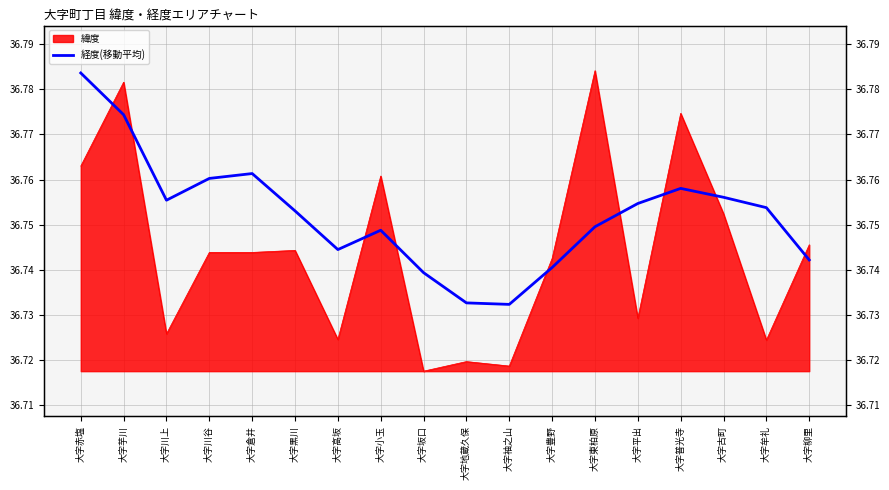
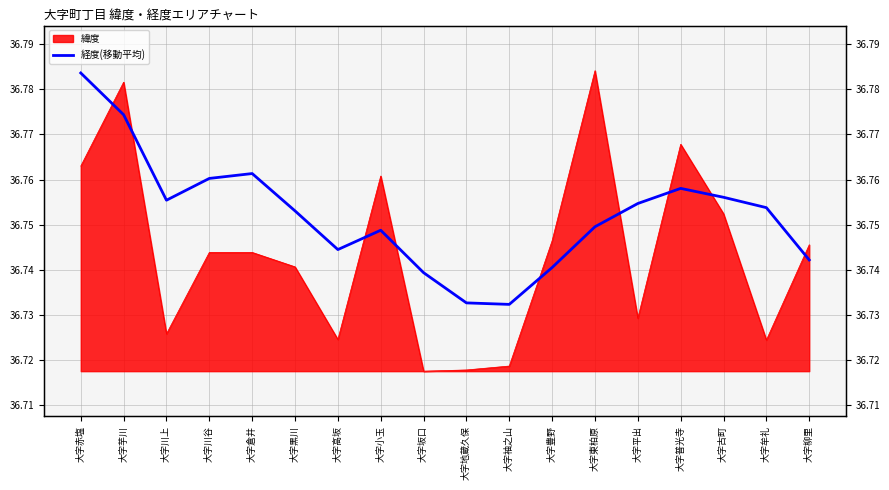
  {
    "緯度": {
      "大字赤塩": 36.763,
      "大字芋川": 36.782,
      "大字川上": 36.726,
      "大字川谷": 36.744,
      "大字倉井": 36.744,
-     "大字黒川": 36.744,
+     "大字黒川": 36.741,
      "大字高坂": 36.725,
      "大字小玉": 36.761,
      "大字坂口": 36.718,
-     "大字地蔵久保": 36.720,
+     "大字地蔵久保": 36.718,
      "大字袖之山": 36.719,
-     "大字豊野": 36.743,
+     "大字豊野": 36.746,
      "大字東柏原": 36.784,
      "大字平出": 36.729,
-     "大字普光寺": 36.775,
+     "大字普光寺": 36.768,
      "大字古町": 36.752,
      "大字牟礼": 36.724,
      "大字柳里": 36.746
    },
    "経度(移動平均)": {
      "大字赤塩": 36.784,
      "大字芋川": 36.774,
      "大字川上": 36.755,
      "大字川谷": 36.760,
      "大字倉井": 36.761,
      "大字黒川": 36.753,
      "大字高坂": 36.744,
      "大字小玉": 36.749,
      "大字坂口": 36.739,
      "大字地蔵久保": 36.733,
      "大字袖之山": 36.732,
      "大字豊野": 36.741,
      "大字東柏原": 36.750,
      "大字平出": 36.755,
      "大字普光寺": 36.758,
      "大字古町": 36.756,
      "大字牟礼": 36.754,
      "大字柳里": 36.742
    }
  }
